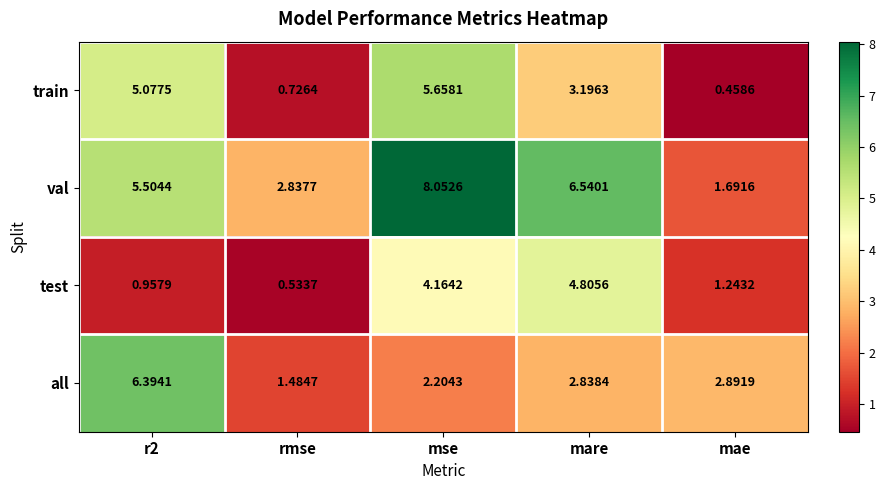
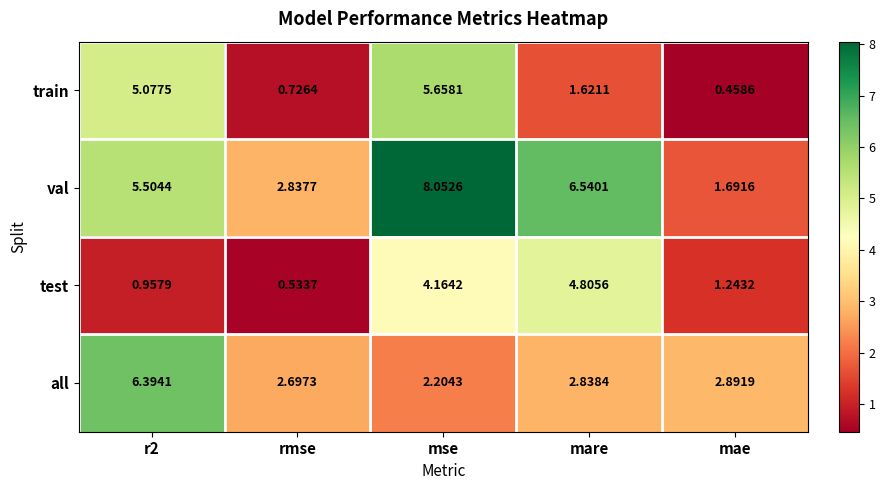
  {
    "train": {
      "r2": 5.0775,
      "rmse": 0.7264,
      "mse": 5.6581,
-     "mare": 3.1963,
+     "mare": 1.6211,
      "mae": 0.4586
    },
    "val": {
      "r2": 5.5044,
      "rmse": 2.8377,
      "mse": 8.0526,
      "mare": 6.5401,
      "mae": 1.6916
    },
    "test": {
      "r2": 0.9579,
      "rmse": 0.5337,
      "mse": 4.1642,
      "mare": 4.8056,
      "mae": 1.2432
    },
    "all": {
      "r2": 6.3941,
-     "rmse": 1.4847,
+     "rmse": 2.6973,
      "mse": 2.2043,
      "mare": 2.8384,
      "mae": 2.8919
    }
  }
